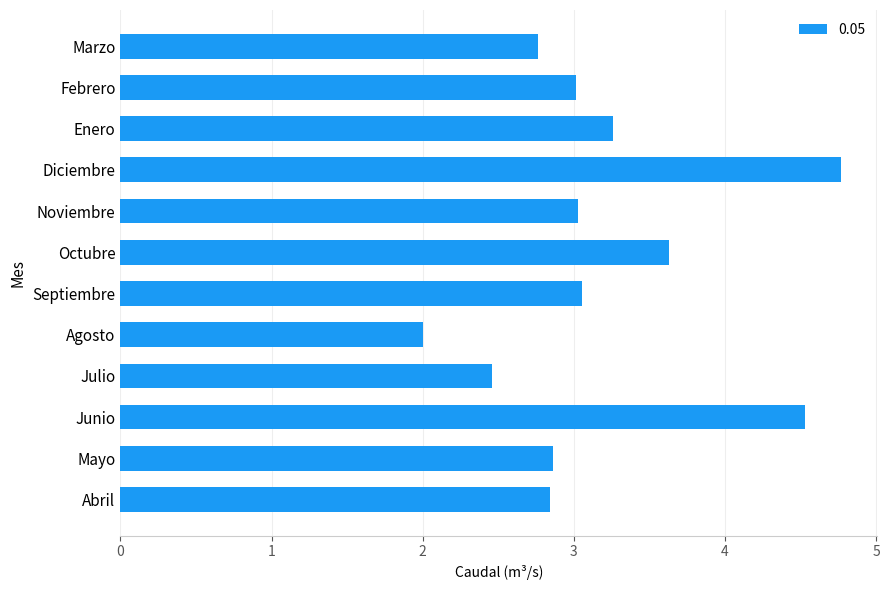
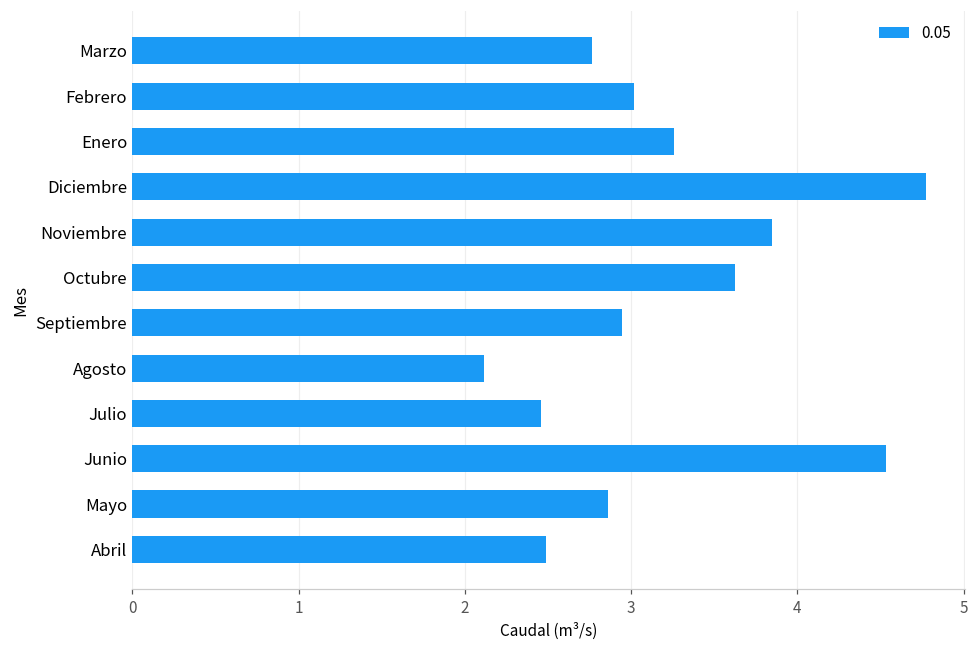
  {
    "Marzo": 2.77,
    "Febrero": 3.01,
    "Enero": 3.26,
    "Diciembre": 4.77,
-   "Noviembre": 3.03,
+   "Noviembre": 3.85,
    "Octubre": 3.63,
-   "Septiembre": 3.05,
-   "Agosto": 2.00,
+   "Septiembre": 2.95,
+   "Agosto": 2.11,
    "Julio": 2.46,
    "Junio": 4.53,
    "Mayo": 2.86,
-   "Abril": 2.84
+   "Abril": 2.49
  }
